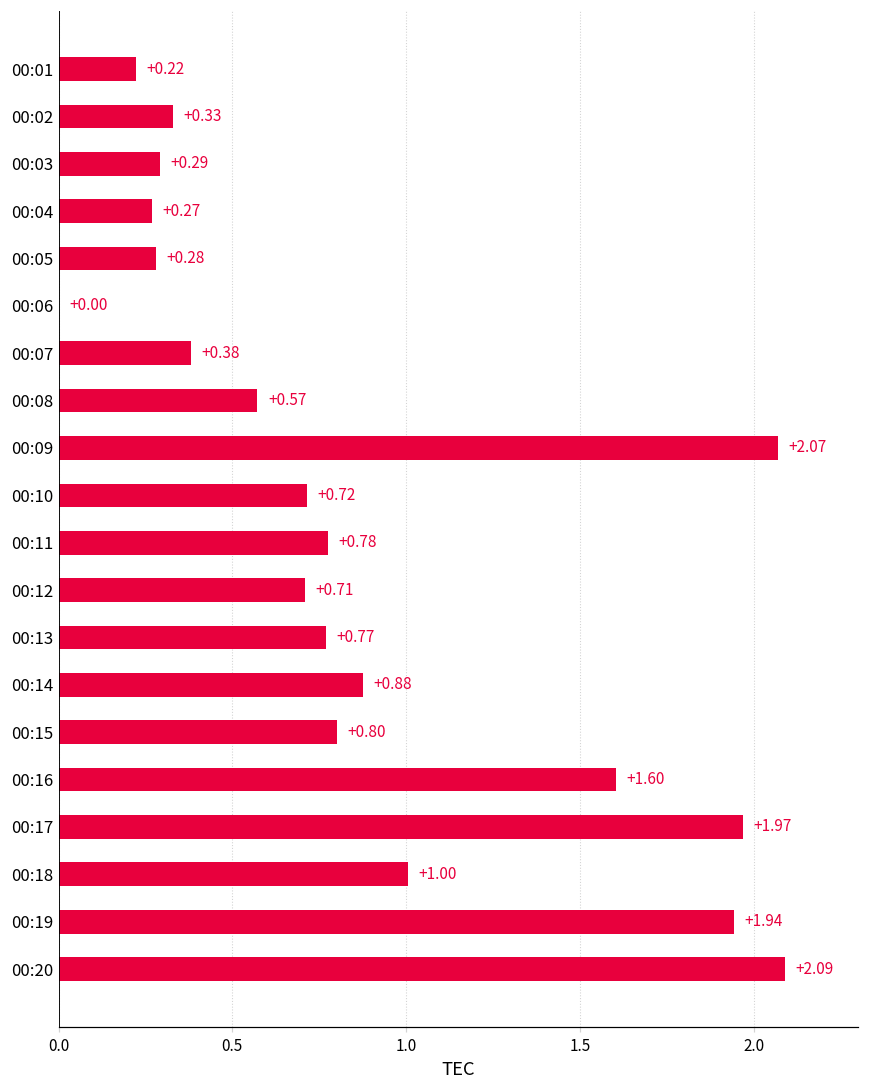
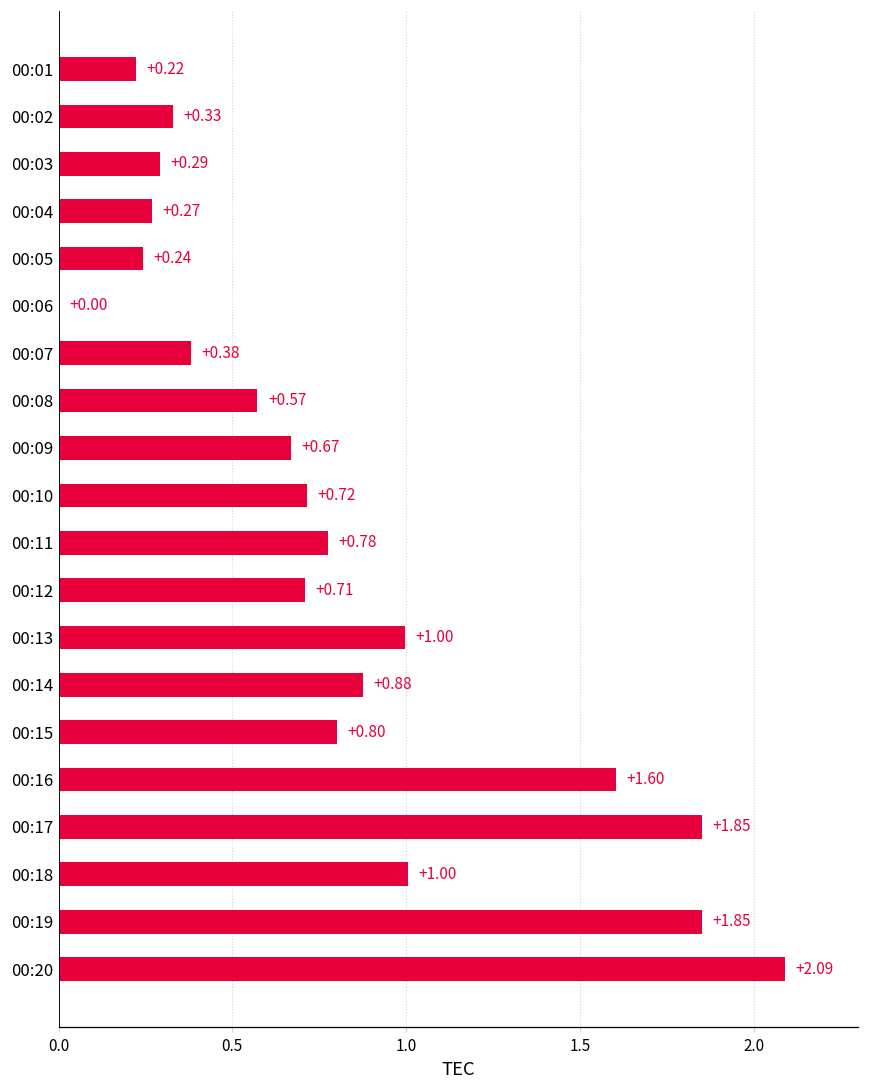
  {
    "00:01": "+0.22",
    "00:02": "+0.33",
    "00:03": "+0.29",
    "00:04": "+0.27",
-   "00:05": "+0.28",
+   "00:05": "+0.24",
    "00:06": "+0.00",
    "00:07": "+0.38",
    "00:08": "+0.57",
-   "00:09": "+2.07",
+   "00:09": "+0.67",
    "00:10": "+0.72",
    "00:11": "+0.78",
    "00:12": "+0.71",
-   "00:13": "+0.77",
+   "00:13": "+1.00",
    "00:14": "+0.88",
    "00:15": "+0.80",
    "00:16": "+1.60",
-   "00:17": "+1.97",
+   "00:17": "+1.85",
    "00:18": "+1.00",
-   "00:19": "+1.94",
+   "00:19": "+1.85",
    "00:20": "+2.09"
  }
